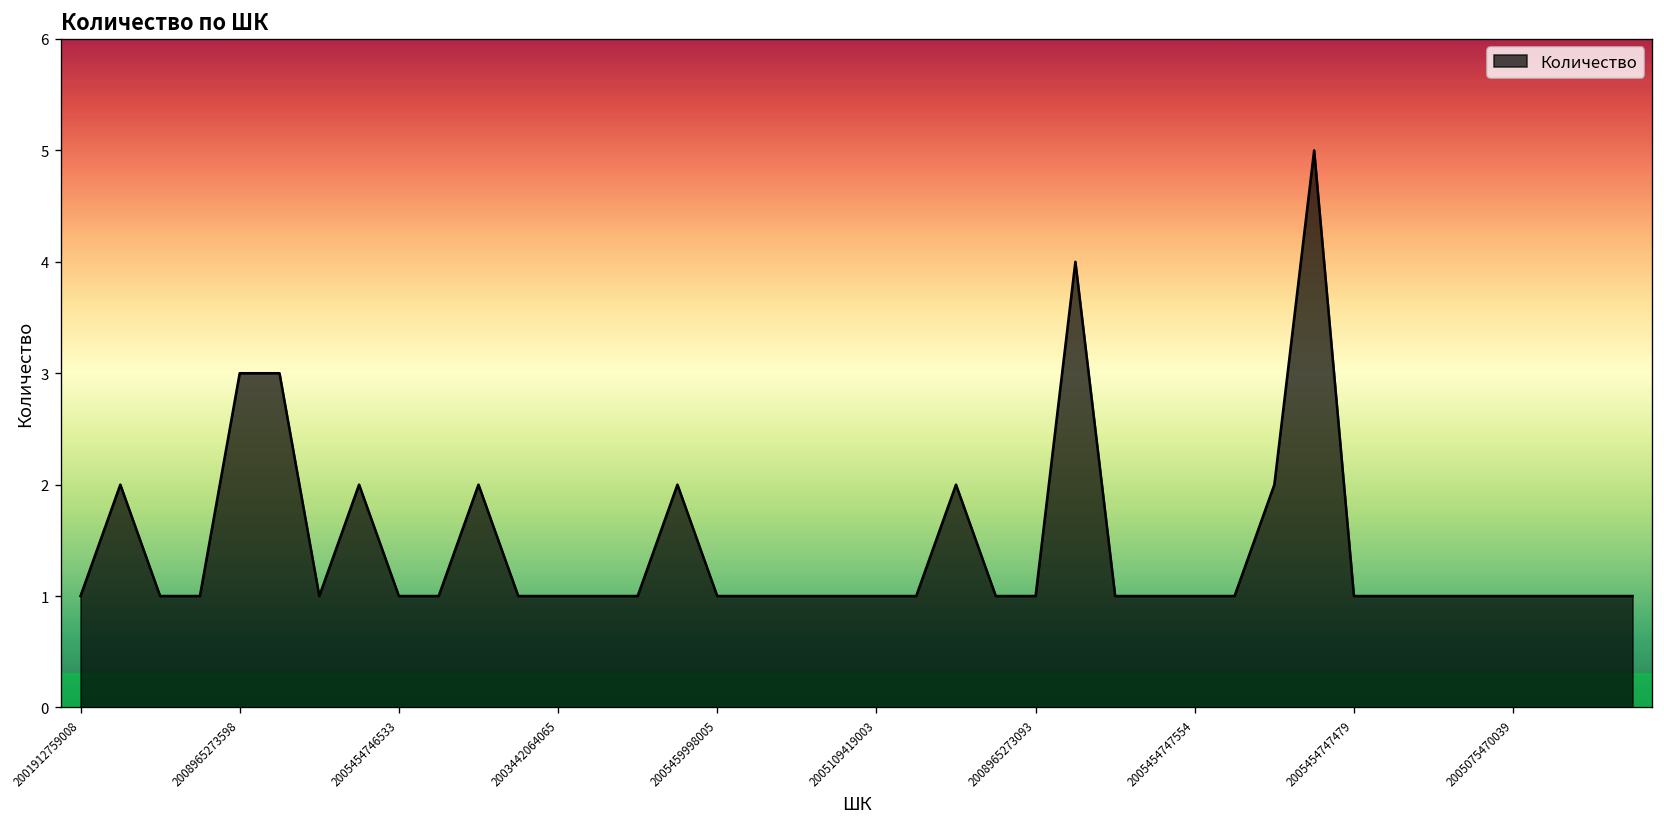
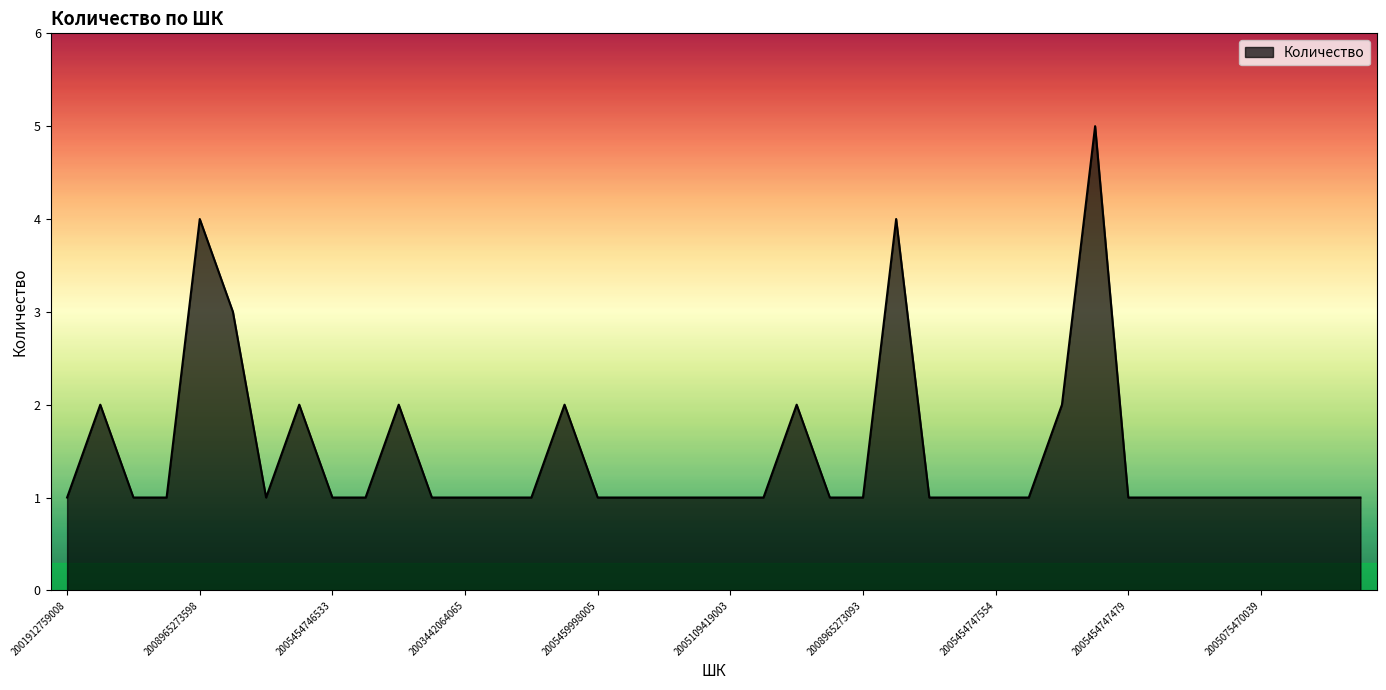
  {
    "2001912759008": 1,
-   "2008965273598": 3,
+   "2008965273598": 4,
    "2005454746533": 1,
    "2003442064065": 1,
    "2005459998005": 1,
    "2005109419003": 1,
    "2008965273093": 1,
    "2005454747554": 1,
    "2005454747479": 1,
    "2005075470039": 1
  }
